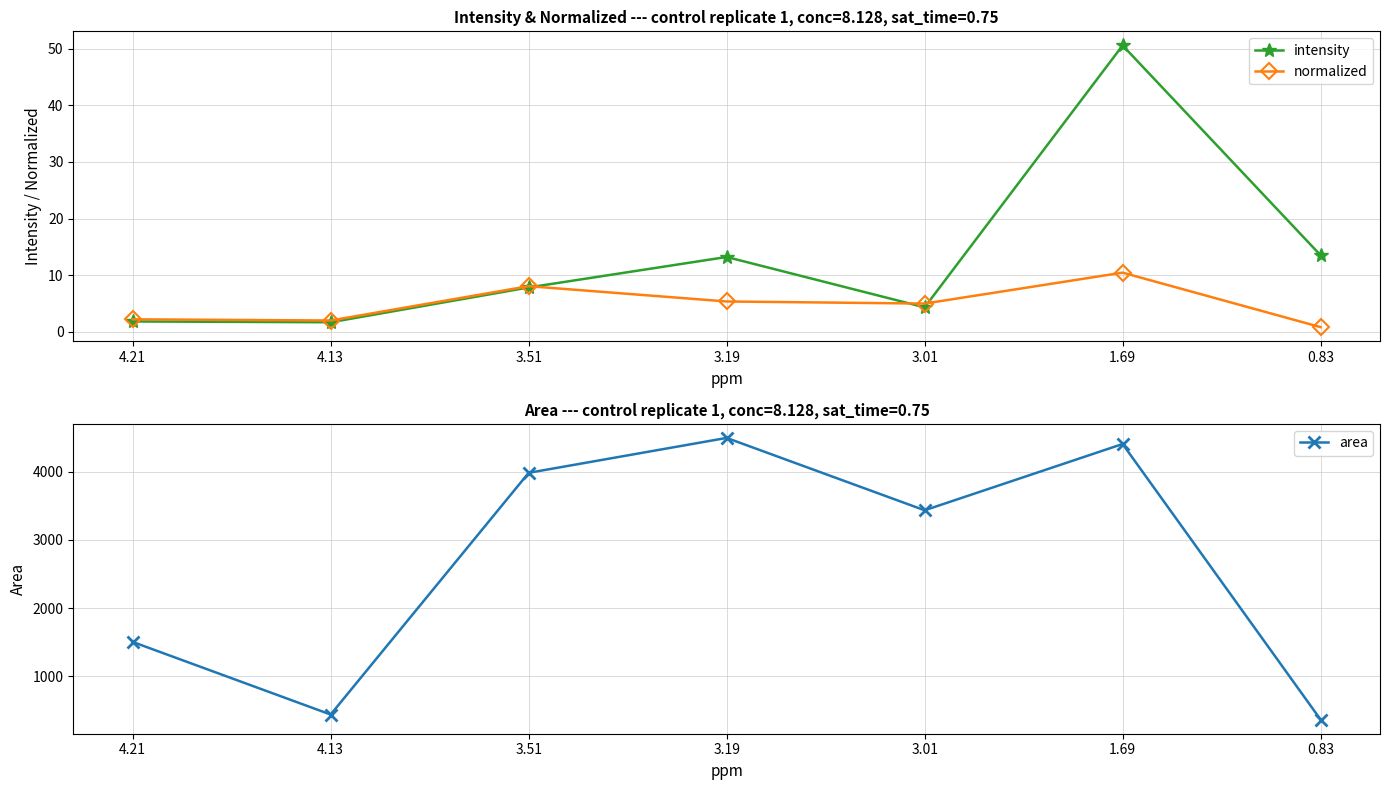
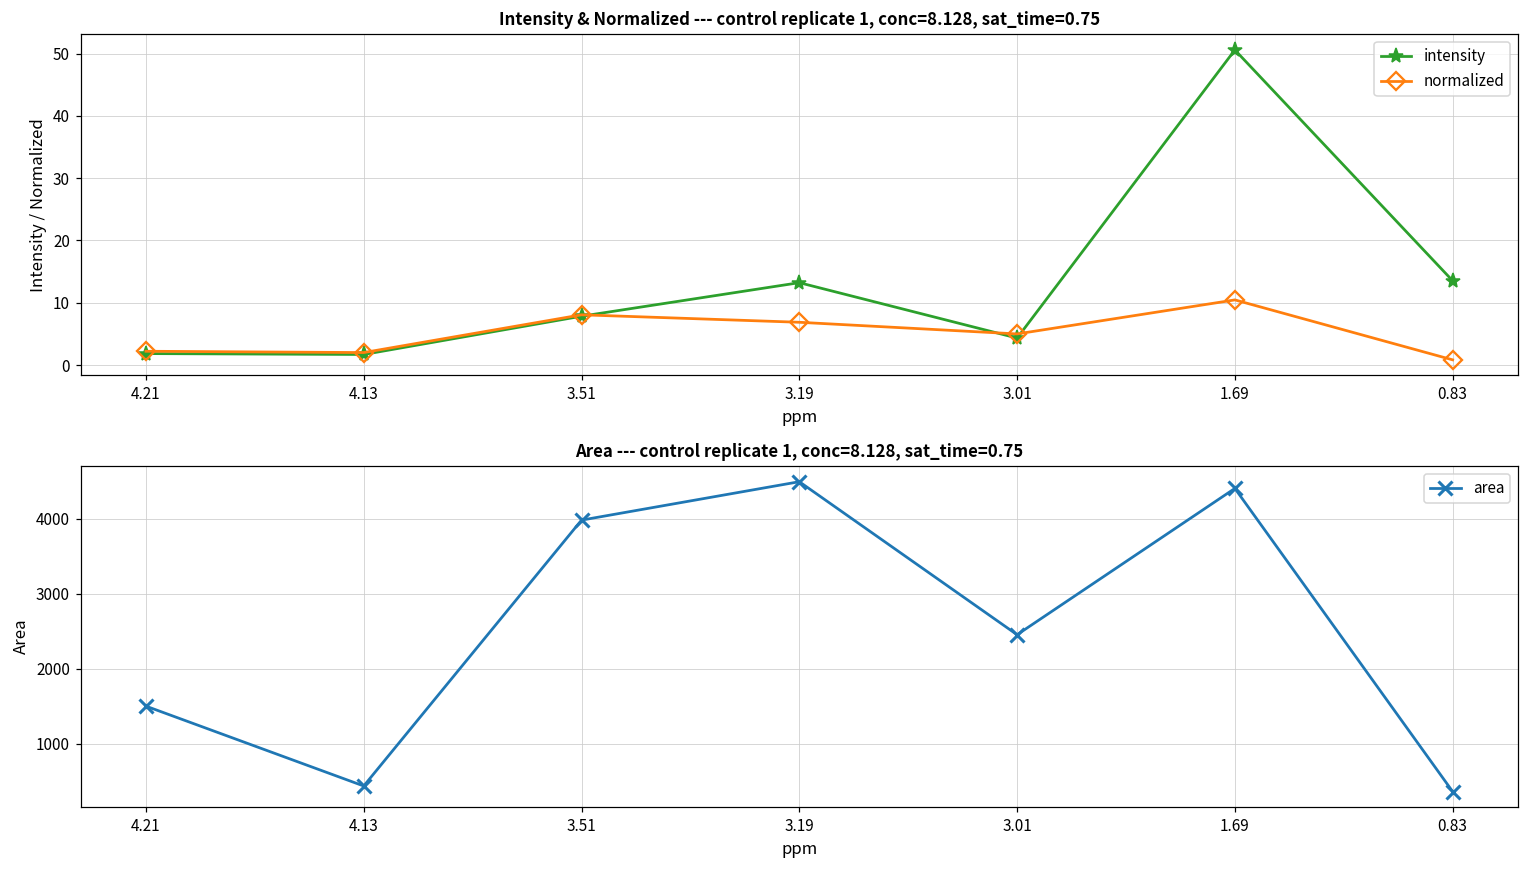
  {
    "Intensity & Normalized --- control replicate 1, conc=8.128, sat_time=0.75": {
      "intensity": {
        "3.19": 13,
        "3.01": 4,
        "1.69": 51,
        "0.83": 14
      },
      "normalized": {
-       "3.19": 5,
+       "3.19": 7,
        "3.01": 5,
        "1.69": 10,
        "0.83": 1
      }
    },
    "Area --- control replicate 1, conc=8.128, sat_time=0.75": {
      "4.21": 1500,
      "4.13": 400,
      "3.51": 4000,
      "3.19": 4500,
-     "3.01": 3400,
+     "3.01": 2500,
      "1.69": 4400,
      "0.83": 400
    }
  }
